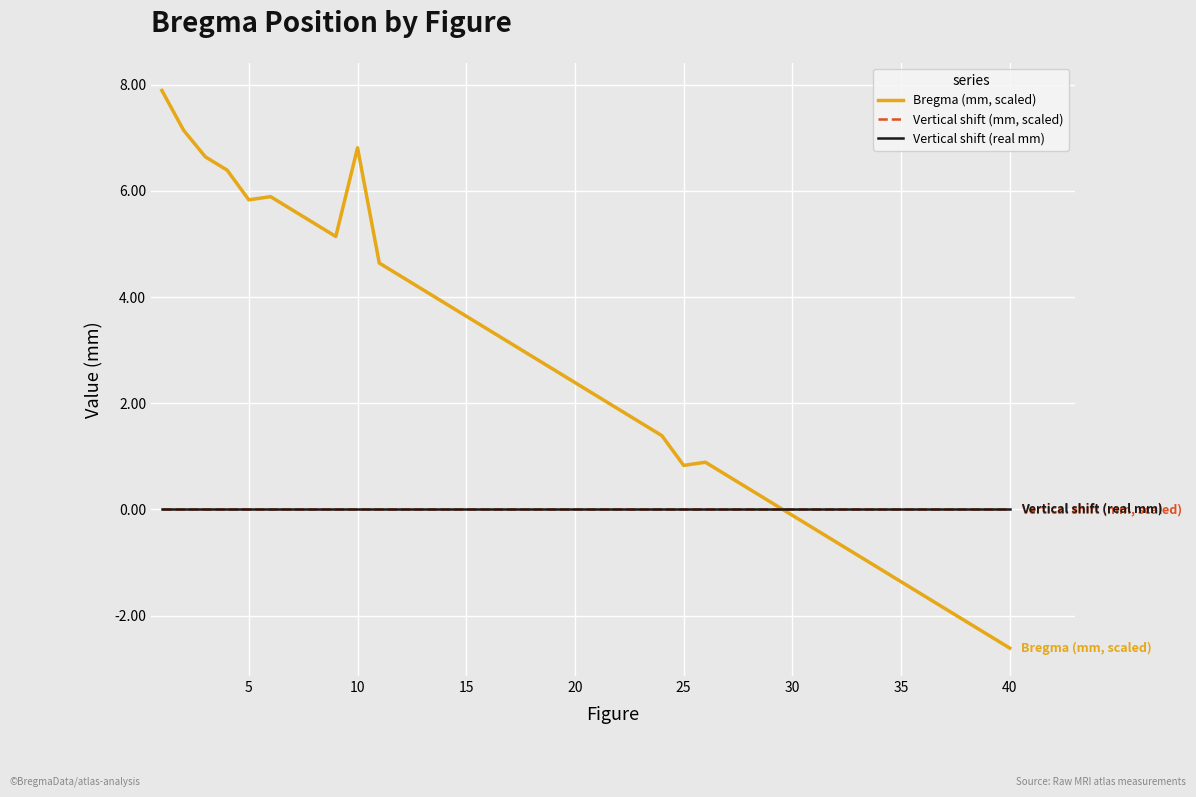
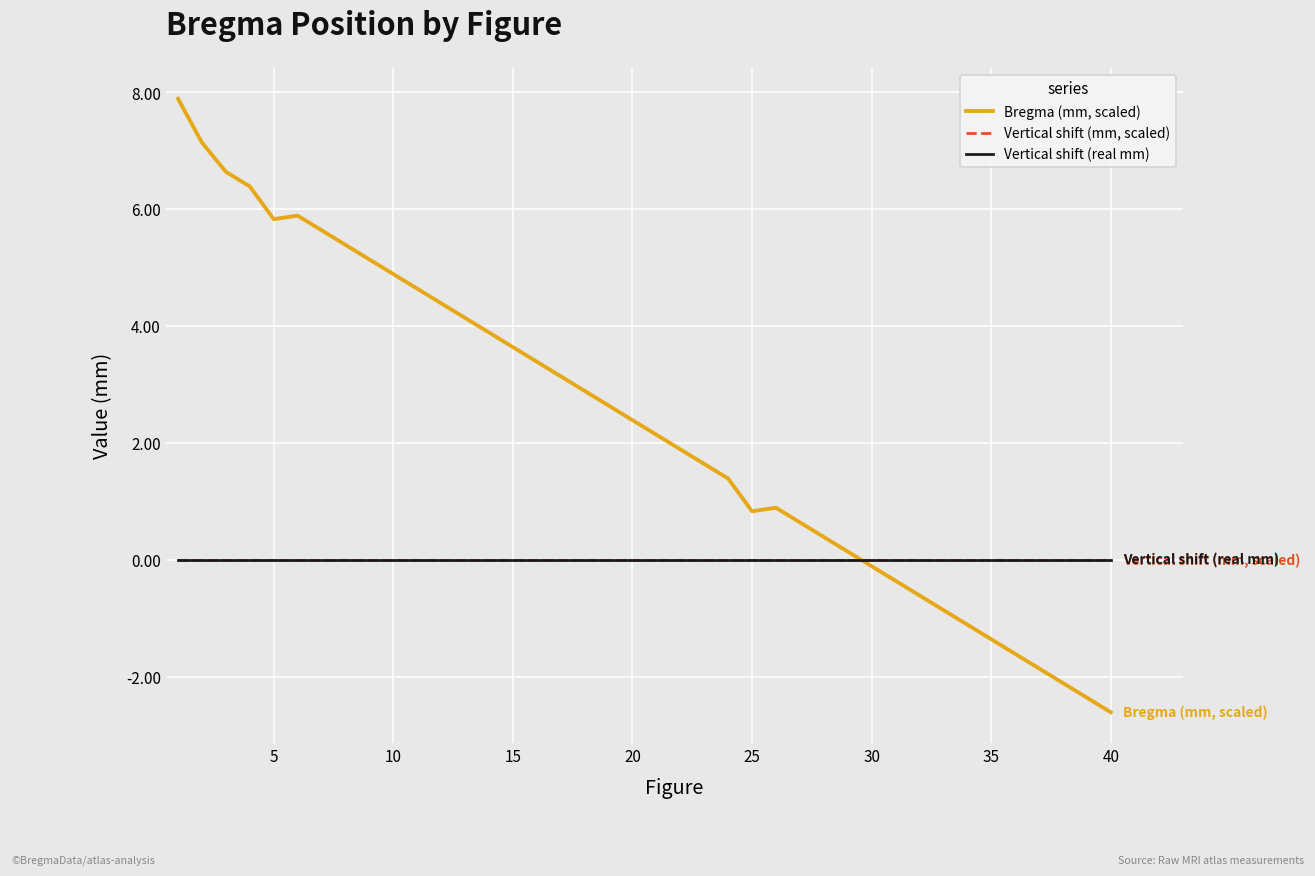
  {
    "Bregma (mm, scaled)": {
      "5": 5.8,
-     "10": 6.8,
+     "10": 4.9,
      "15": 3.6,
      "20": 2.4,
      "25": 0.8,
      "30": -0.1,
      "35": -1.4,
      "40": -2.6
    },
    "Vertical shift (real mm)": {
      "5": 0.0,
      "10": 0.0,
      "15": 0.0,
      "20": 0.0,
      "25": 0.0,
      "30": 0.0,
      "35": 0.0,
      "40": 0.0
    }
  }
